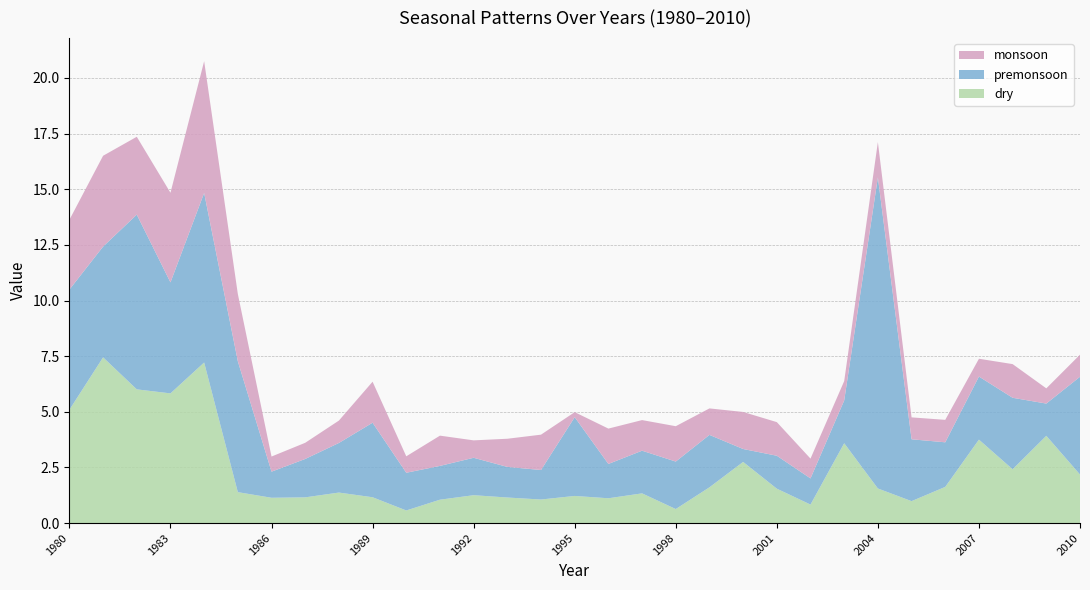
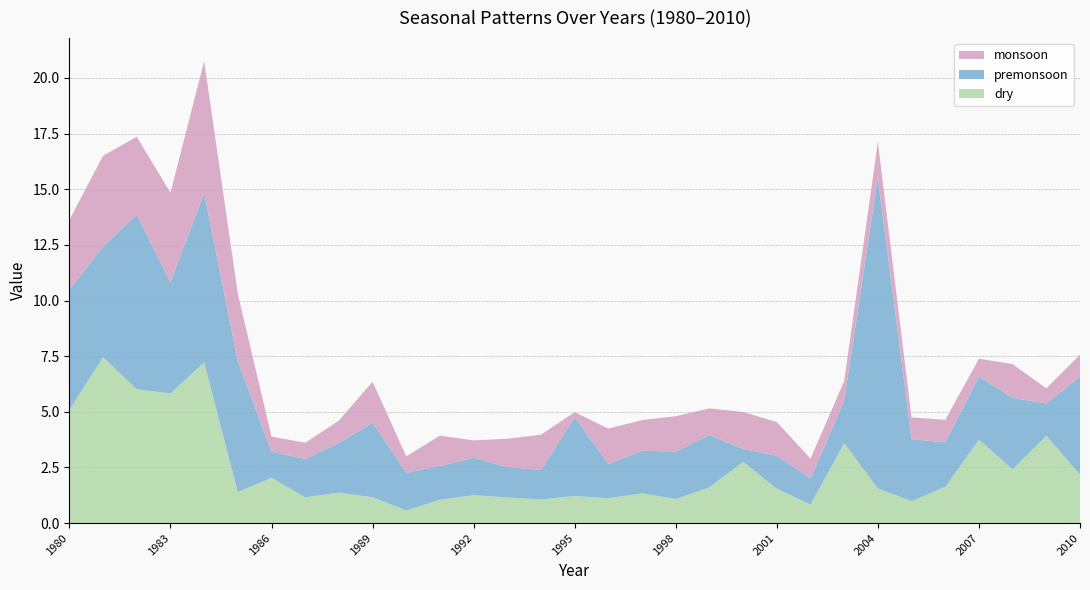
  {
    "dry": {
      "1980": 5.1,
      "1983": 5.8,
-     "1986": 1.1,
+     "1986": 2.0,
      "1989": 1.2,
      "1992": 1.3,
      "1995": 1.2,
-     "1998": 0.6,
+     "1998": 1.1,
      "2001": 1.5,
      "2004": 1.6,
      "2007": 3.7,
      "2010": 2.2
    },
    "premonsoon": {
      "1980": 5.4,
      "1983": 5.0,
      "1986": 1.2,
      "1989": 3.3,
      "1992": 1.7,
      "1995": 3.5,
      "1998": 2.1,
      "2001": 1.5,
      "2004": 14.0,
      "2007": 2.8,
      "2010": 4.4
    },
    "monsoon": {
      "1980": 3.1,
      "1983": 4.0,
      "1986": 0.7,
      "1989": 1.8,
      "1992": 0.8,
      "1995": 0.2,
      "1998": 1.6,
      "2001": 1.5,
      "2004": 1.6,
      "2007": 0.8,
      "2010": 1.0
    }
  }
